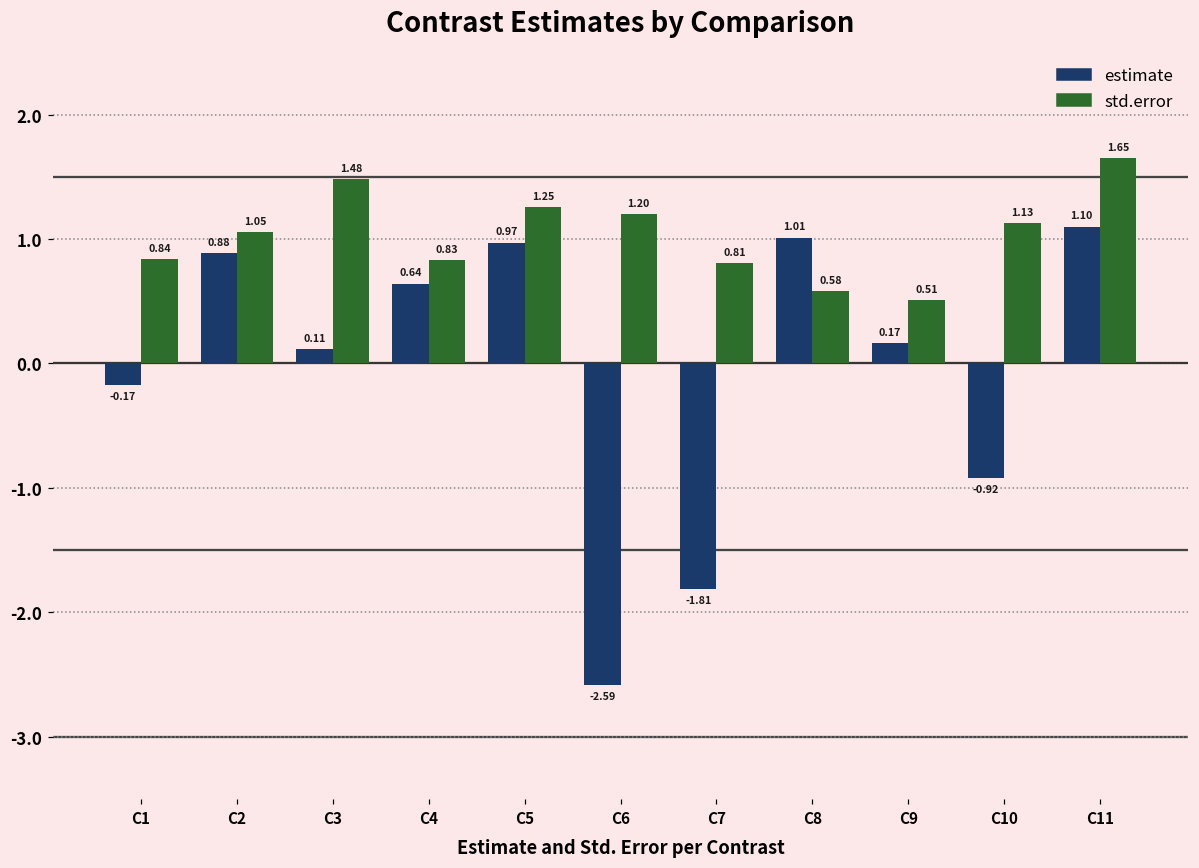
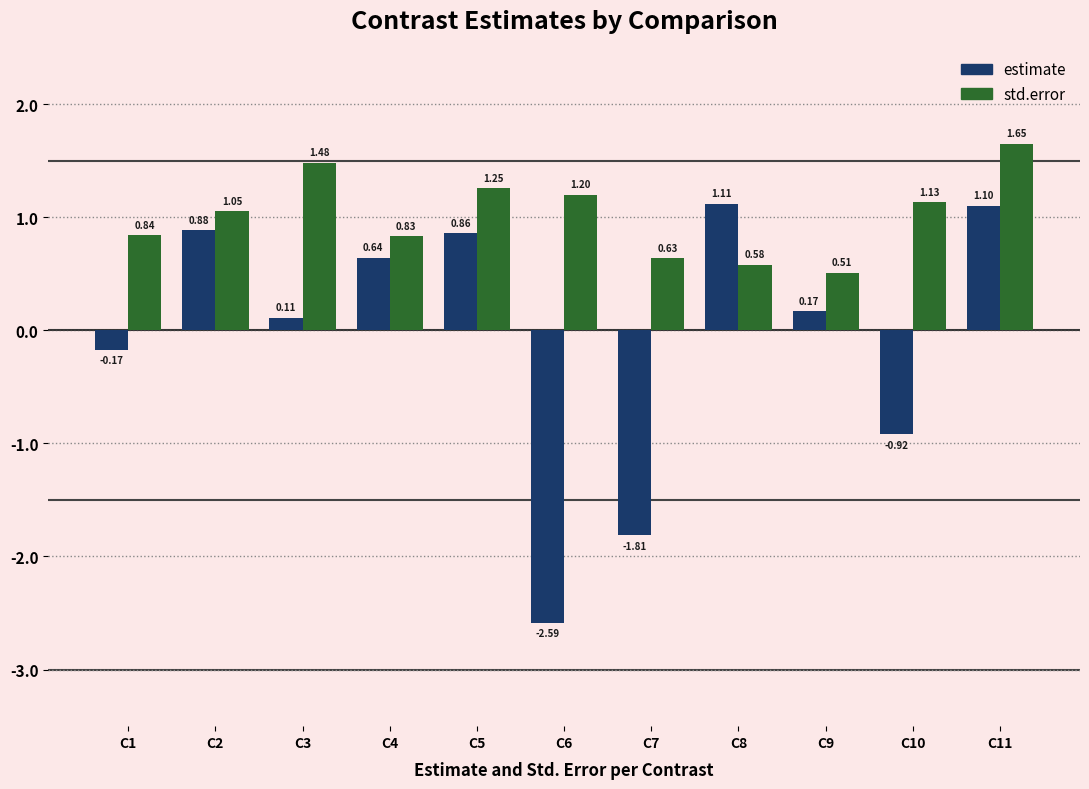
  {
    "estimate": {
      "C1": -0.17,
      "C2": 0.88,
      "C3": 0.11,
      "C4": 0.64,
-     "C5": 0.97,
+     "C5": 0.86,
      "C6": -2.59,
      "C7": -1.81,
-     "C8": 1.01,
+     "C8": 1.11,
      "C9": 0.17,
      "C10": -0.92,
      "C11": 1.10
    },
    "std.error": {
      "C1": 0.84,
      "C2": 1.05,
      "C3": 1.48,
      "C4": 0.83,
      "C5": 1.25,
      "C6": 1.20,
-     "C7": 0.81,
+     "C7": 0.63,
      "C8": 0.58,
      "C9": 0.51,
      "C10": 1.13,
      "C11": 1.65
    }
  }
